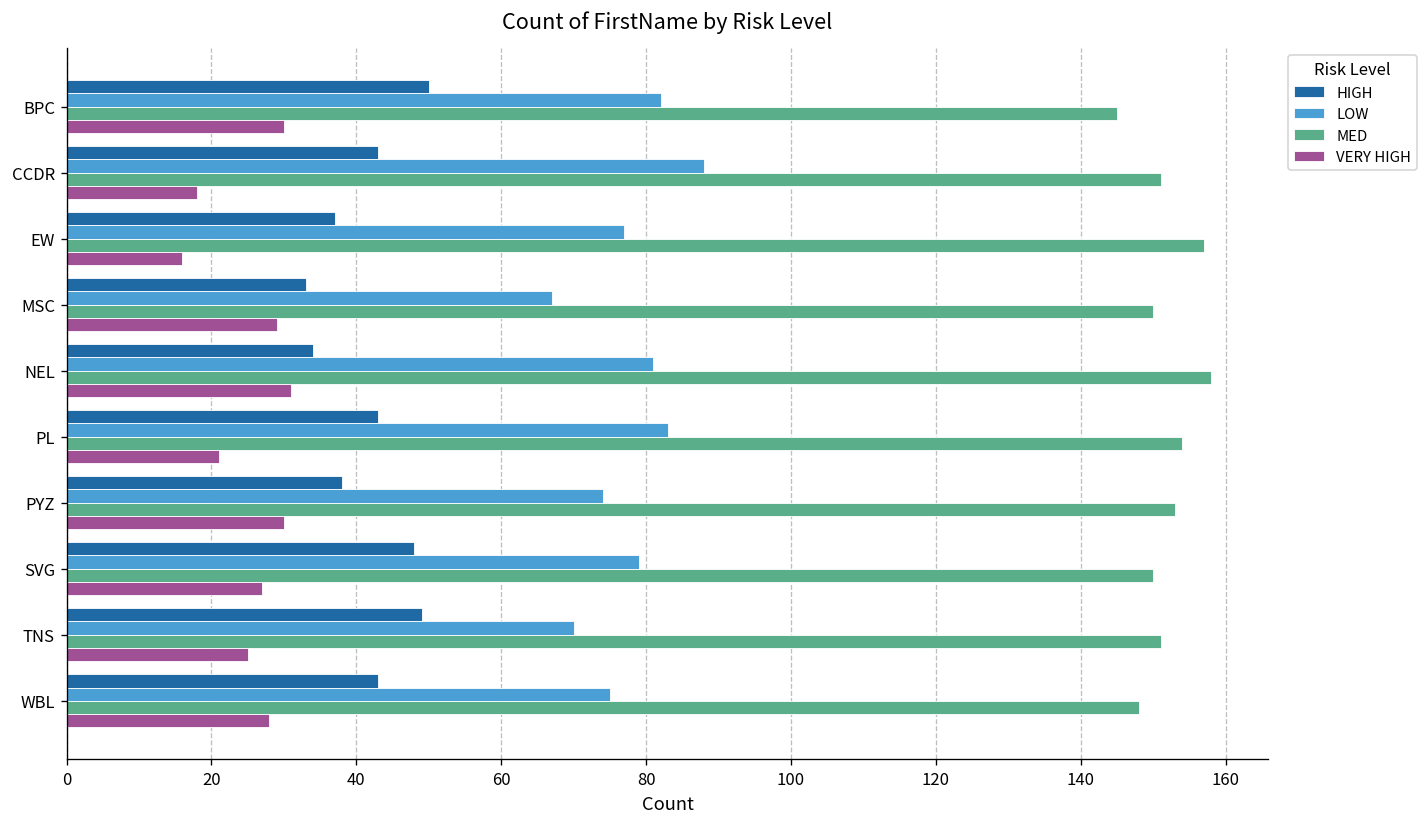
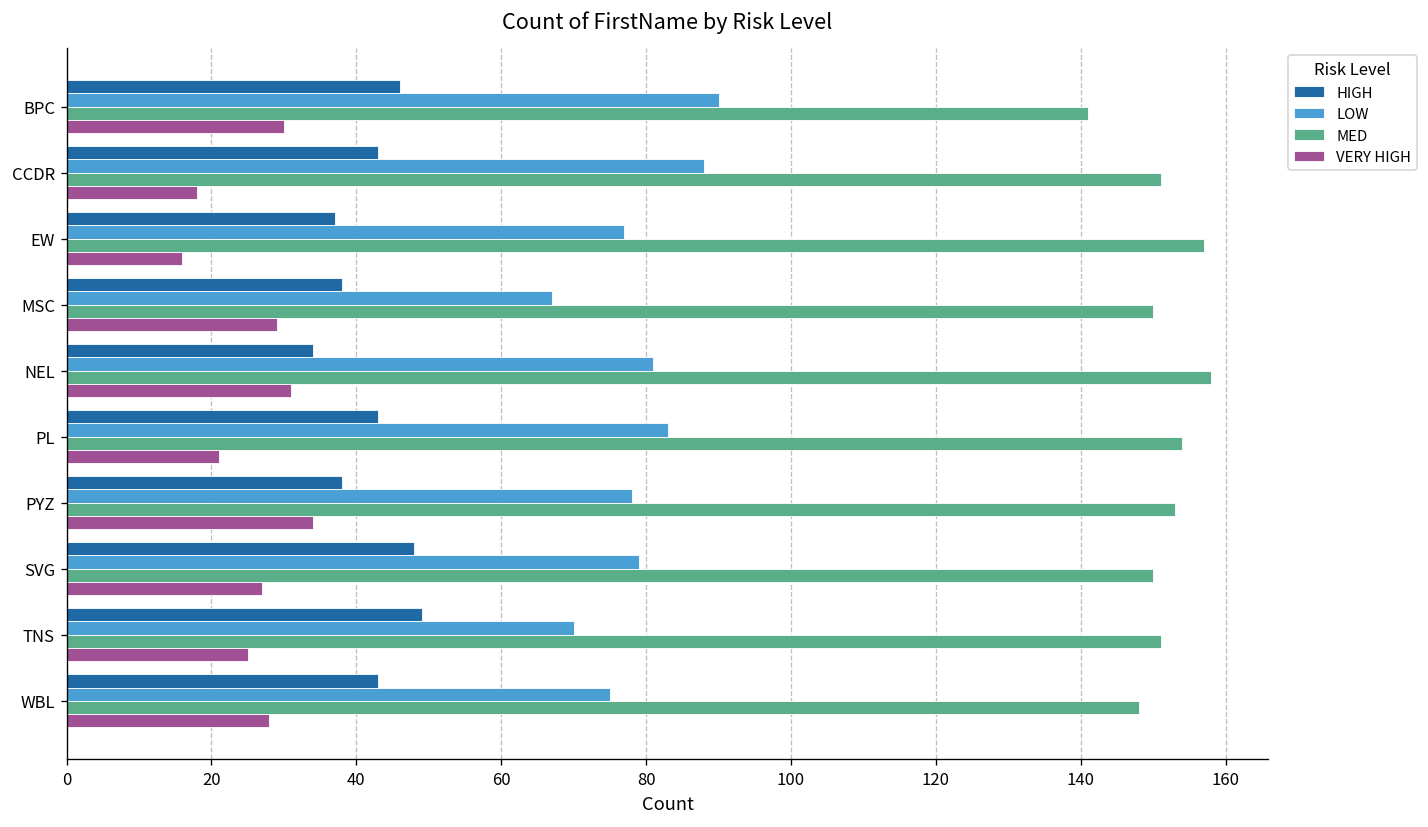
  {
    "HIGH": {
-     "BPC": 50,
+     "BPC": 46,
      "CCDR": 43,
      "EW": 37,
-     "MSC": 33,
+     "MSC": 38,
      "NEL": 34,
      "PL": 43,
      "PYZ": 38,
      "SVG": 48,
      "TNS": 49,
      "WBL": 43
    },
    "LOW": {
-     "BPC": 82,
+     "BPC": 90,
      "CCDR": 88,
      "EW": 77,
      "MSC": 67,
      "NEL": 81,
      "PL": 83,
-     "PYZ": 74,
+     "PYZ": 78,
      "SVG": 79,
      "TNS": 70,
      "WBL": 75
    },
    "MED": {
-     "BPC": 145,
+     "BPC": 141,
      "CCDR": 151,
      "EW": 157,
      "MSC": 150,
      "NEL": 158,
      "PL": 154,
      "PYZ": 153,
      "SVG": 150,
      "TNS": 151,
      "WBL": 148
    },
    "VERY HIGH": {
      "BPC": 30,
      "CCDR": 18,
      "EW": 16,
      "MSC": 29,
      "NEL": 31,
      "PL": 21,
-     "PYZ": 30,
+     "PYZ": 34,
      "SVG": 27,
      "TNS": 25,
      "WBL": 28
    }
  }
